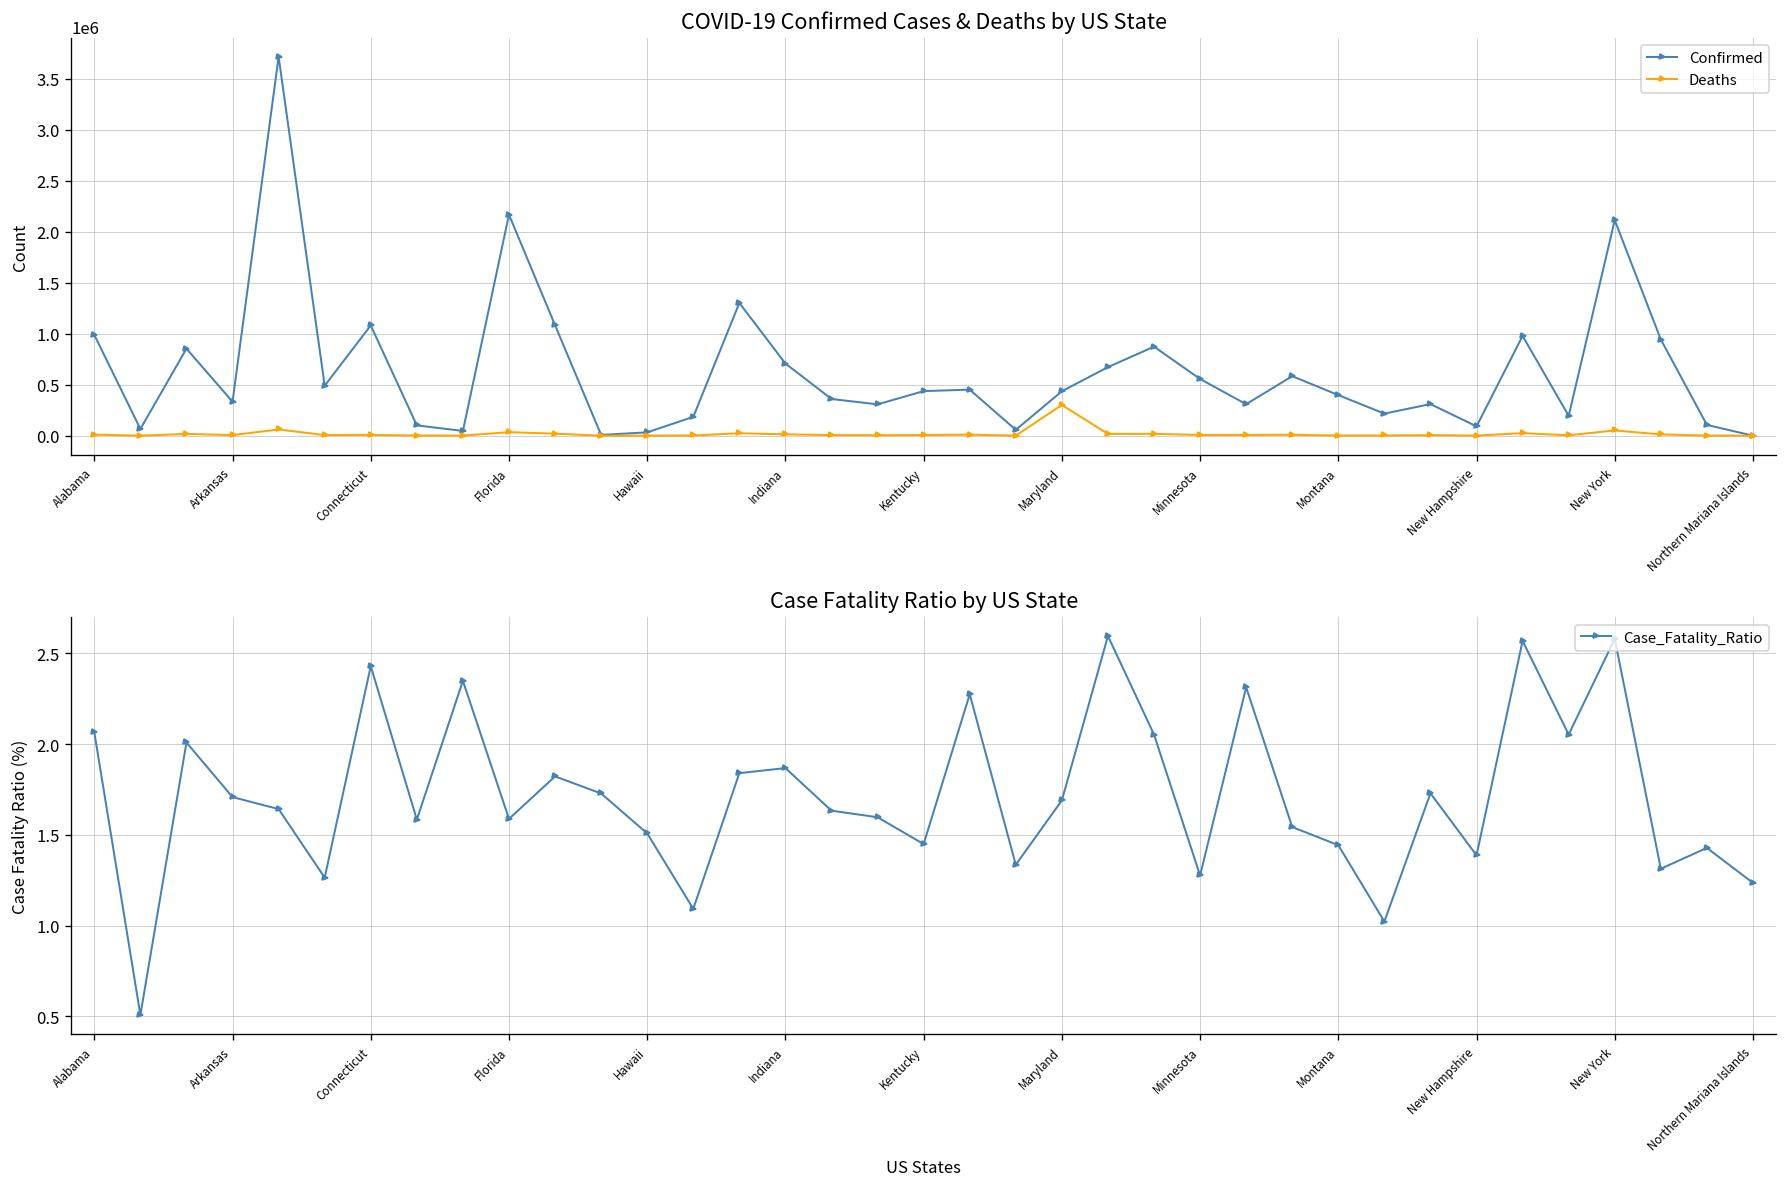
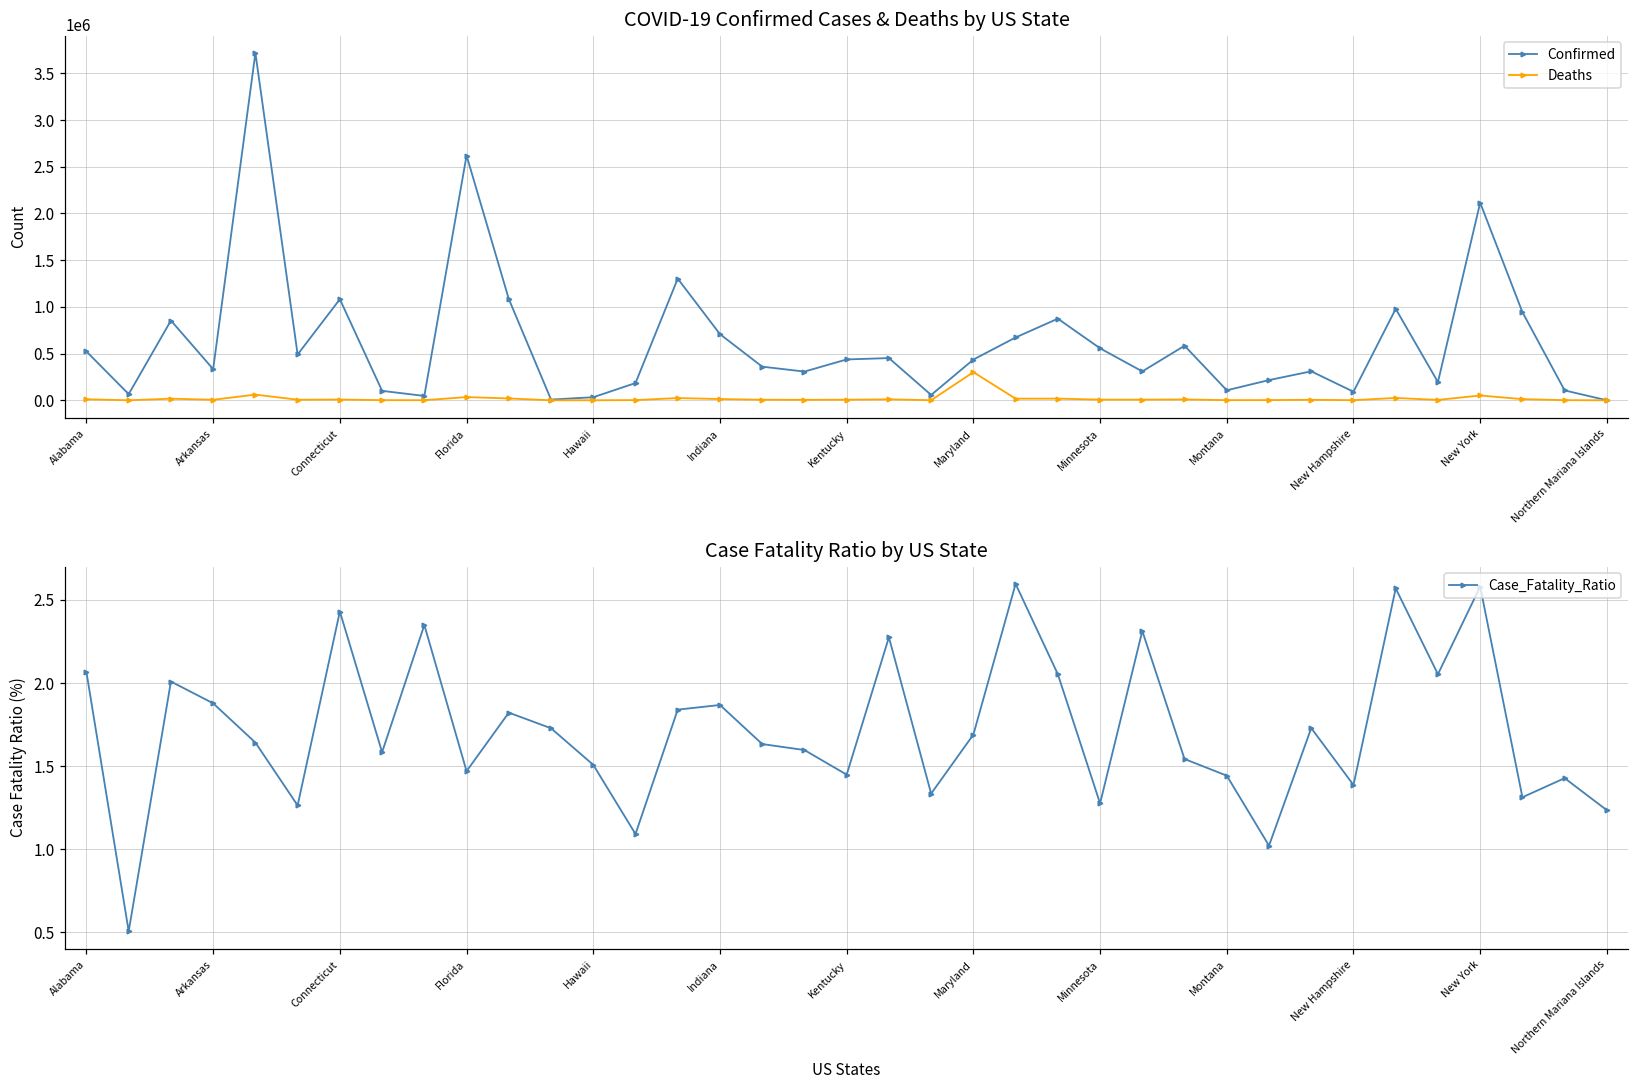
  {
    "COVID-19 Confirmed Cases & Deaths by US State": {
      "Confirmed": {
-       "Alabama": 1000000,
+       "Alabama": 500000,
        "Arkansas": 300000,
        "Connecticut": 1100000,
-       "Florida": 2200000,
+       "Florida": 2600000,
        "Hawaii": 0,
        "Indiana": 700000,
        "Kentucky": 400000,
        "Maryland": 400000,
        "Minnesota": 600000,
-       "Montana": 400000,
+       "Montana": 100000,
        "New Hampshire": 100000,
        "New York": 2100000
      },
      "Deaths": {
        "Alabama": 0,
        "Arkansas": 0,
        "Connecticut": 0,
        "Florida": 0,
        "Hawaii": 0,
        "Indiana": 0,
        "Kentucky": 0,
        "Maryland": 300000,
        "Minnesota": 0,
        "Montana": 0,
        "New Hampshire": 0,
        "New York": 100000
      }
    },
    "Case Fatality Ratio by US State": {
      "Alabama": 2.07,
-     "Arkansas": 1.71,
+     "Arkansas": 1.88,
      "Connecticut": 2.43,
-     "Florida": 1.59,
+     "Florida": 1.47,
      "Hawaii": 1.51,
      "Indiana": 1.87,
      "Kentucky": 1.45,
      "Maryland": 1.69,
      "Minnesota": 1.28,
      "Montana": 1.44,
      "New Hampshire": 1.39,
      "Northern Mariana Islands": 1.24
    }
  }
